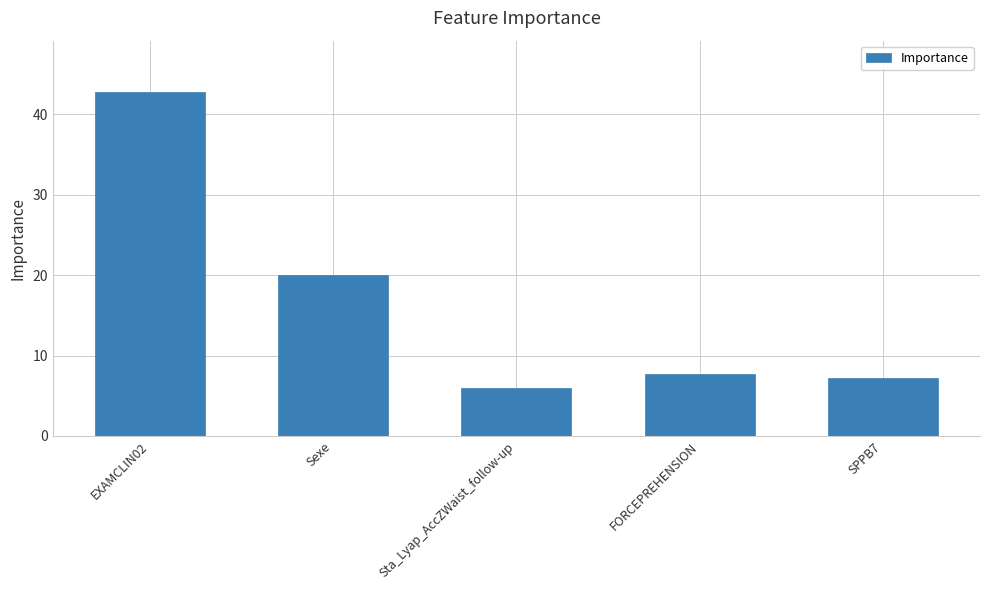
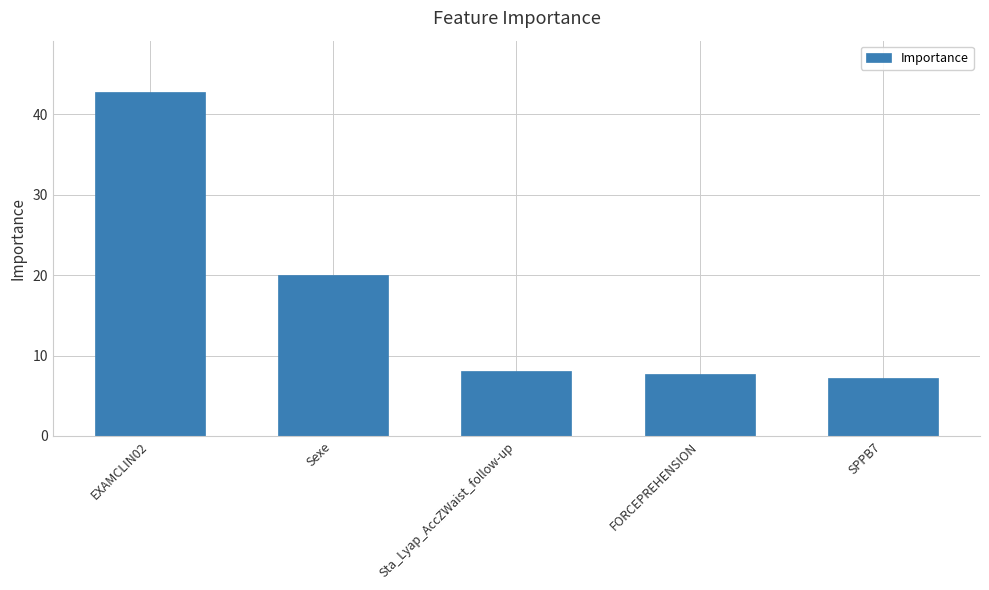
  {
    "EXAMCLIN02": 43,
    "Sexe": 20,
-   "Sta_Lyap_AccZWaist_follow-up": 6,
+   "Sta_Lyap_AccZWaist_follow-up": 8,
    "FORCEPREHENSION": 8,
    "SPPB7": 7
  }
